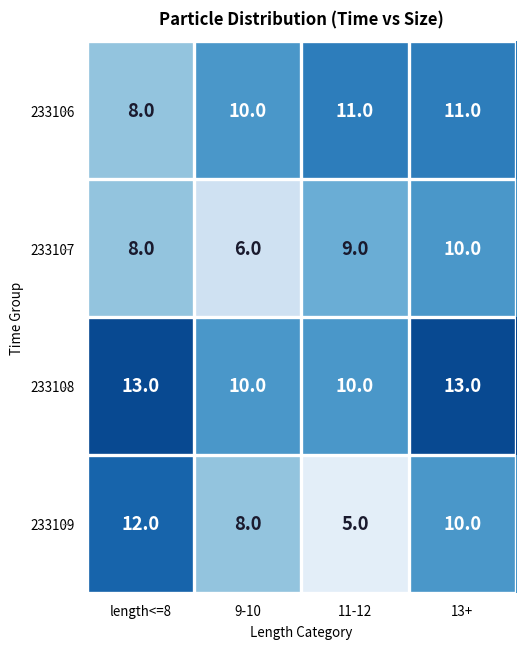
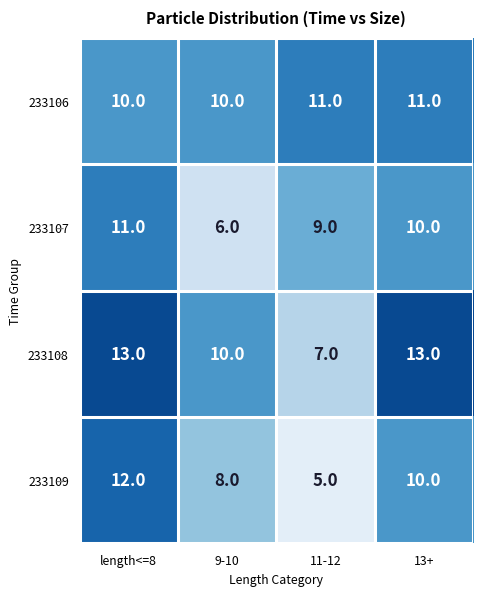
  {
    "233106": {
-     "length<=8": 8.0,
+     "length<=8": 10.0,
      "9-10": 10.0,
      "11-12": 11.0,
      "13+": 11.0
    },
    "233107": {
-     "length<=8": 8.0,
+     "length<=8": 11.0,
      "9-10": 6.0,
      "11-12": 9.0,
      "13+": 10.0
    },
    "233108": {
      "length<=8": 13.0,
      "9-10": 10.0,
-     "11-12": 10.0,
+     "11-12": 7.0,
      "13+": 13.0
    },
    "233109": {
      "length<=8": 12.0,
      "9-10": 8.0,
      "11-12": 5.0,
      "13+": 10.0
    }
  }
